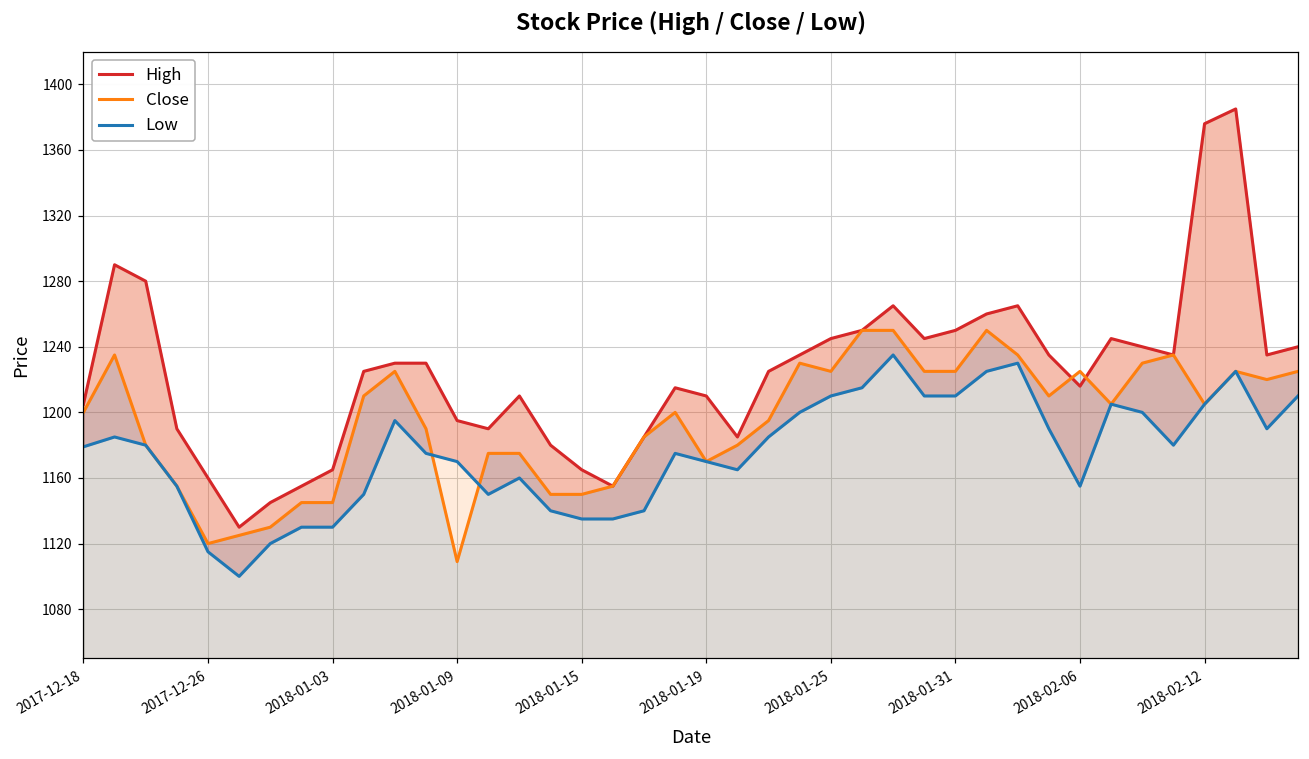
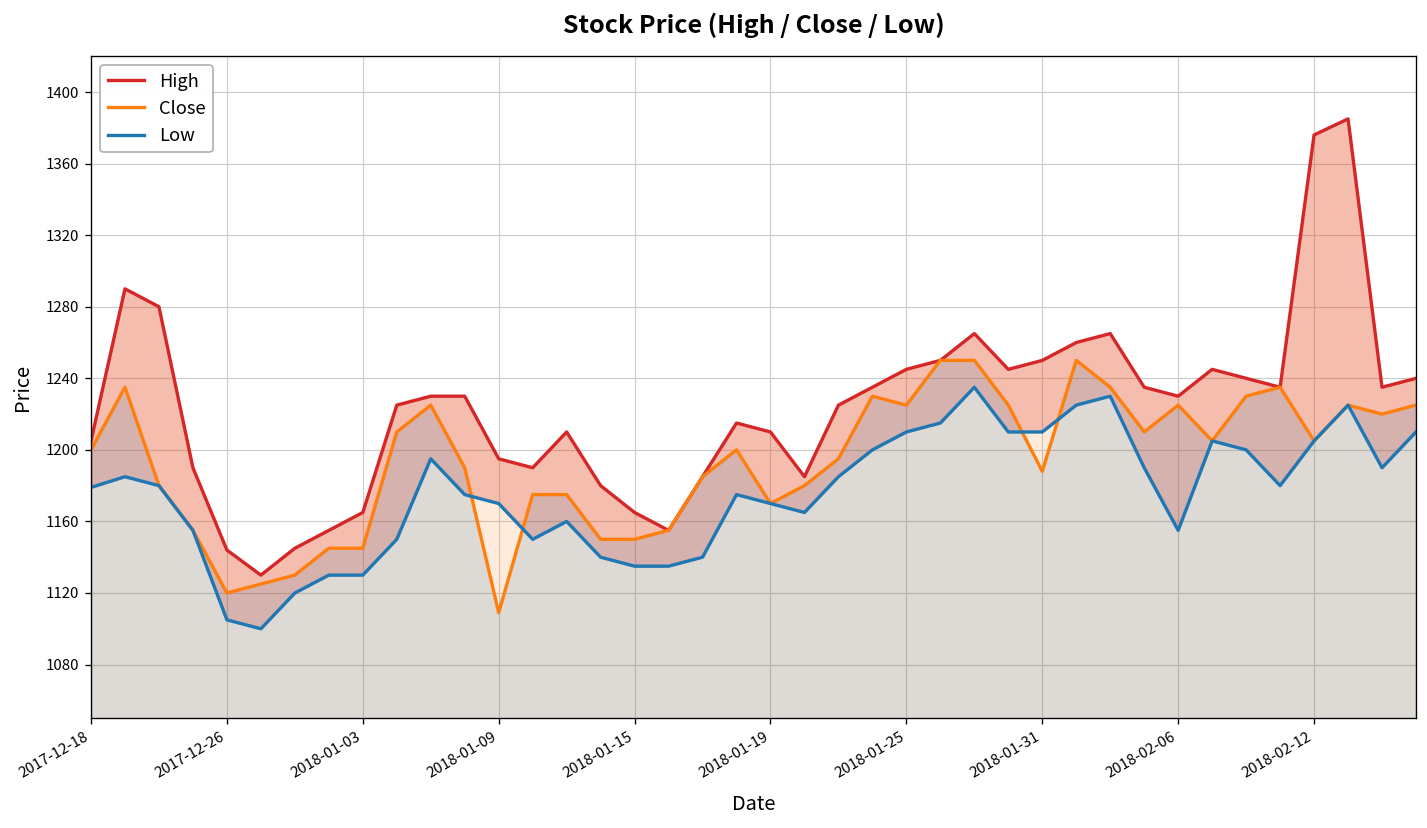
  {
    "High": {
      "2017-12-18": 1205,
-     "2017-12-26": 1160,
+     "2017-12-26": 1144,
      "2018-01-03": 1165,
      "2018-01-09": 1195,
      "2018-01-15": 1165,
      "2018-01-19": 1210,
      "2018-01-25": 1245,
      "2018-01-31": 1250,
-     "2018-02-06": 1216,
+     "2018-02-06": 1230,
      "2018-02-12": 1376
    },
    "Close": {
      "2017-12-18": 1200,
      "2017-12-26": 1120,
      "2018-01-03": 1145,
      "2018-01-09": 1109,
      "2018-01-15": 1150,
      "2018-01-25": 1225,
-     "2018-01-31": 1225,
+     "2018-01-31": 1188,
      "2018-02-06": 1225
    },
    "Low": {
      "2017-12-18": 1179,
-     "2017-12-26": 1115,
+     "2017-12-26": 1105,
      "2018-01-03": 1130,
      "2018-01-09": 1170,
      "2018-01-15": 1135,
      "2018-01-25": 1210,
      "2018-01-31": 1210,
      "2018-02-06": 1155
    }
  }
